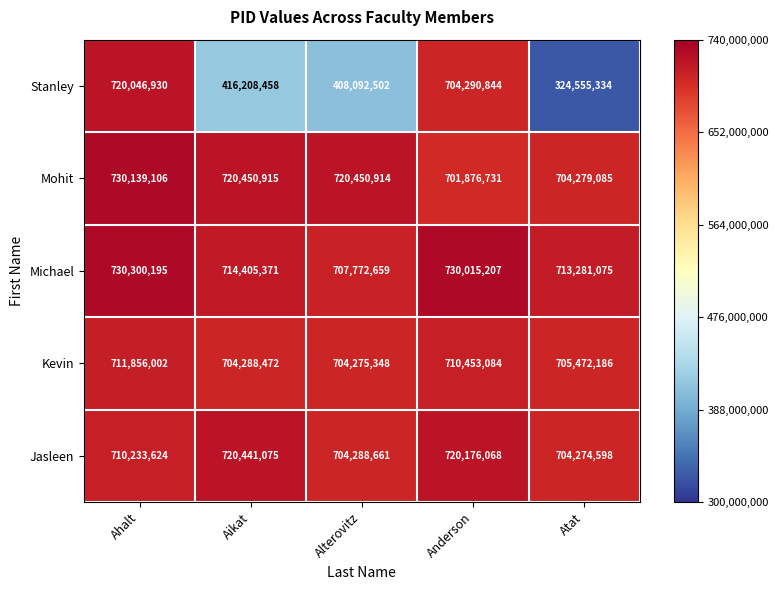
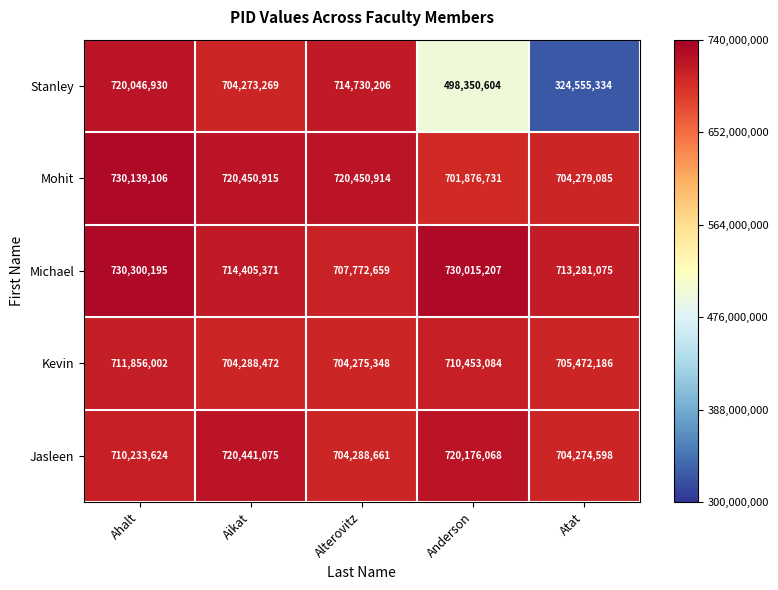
  {
    "Stanley": {
      "Ahalt": "720,046,930",
-     "Aikat": "416,208,458",
-     "Alterovitz": "408,092,502",
-     "Anderson": "704,290,844",
+     "Aikat": "704,273,269",
+     "Alterovitz": "714,730,206",
+     "Anderson": "498,350,604",
      "Atat": "324,555,334"
    },
    "Mohit": {
      "Ahalt": "730,139,106",
      "Aikat": "720,450,915",
      "Alterovitz": "720,450,914",
      "Anderson": "701,876,731",
      "Atat": "704,279,085"
    },
    "Michael": {
      "Ahalt": "730,300,195",
      "Aikat": "714,405,371",
      "Alterovitz": "707,772,659",
      "Anderson": "730,015,207",
      "Atat": "713,281,075"
    },
    "Kevin": {
      "Ahalt": "711,856,002",
      "Aikat": "704,288,472",
      "Alterovitz": "704,275,348",
      "Anderson": "710,453,084",
      "Atat": "705,472,186"
    },
    "Jasleen": {
      "Ahalt": "710,233,624",
      "Aikat": "720,441,075",
      "Alterovitz": "704,288,661",
      "Anderson": "720,176,068",
      "Atat": "704,274,598"
    }
  }
